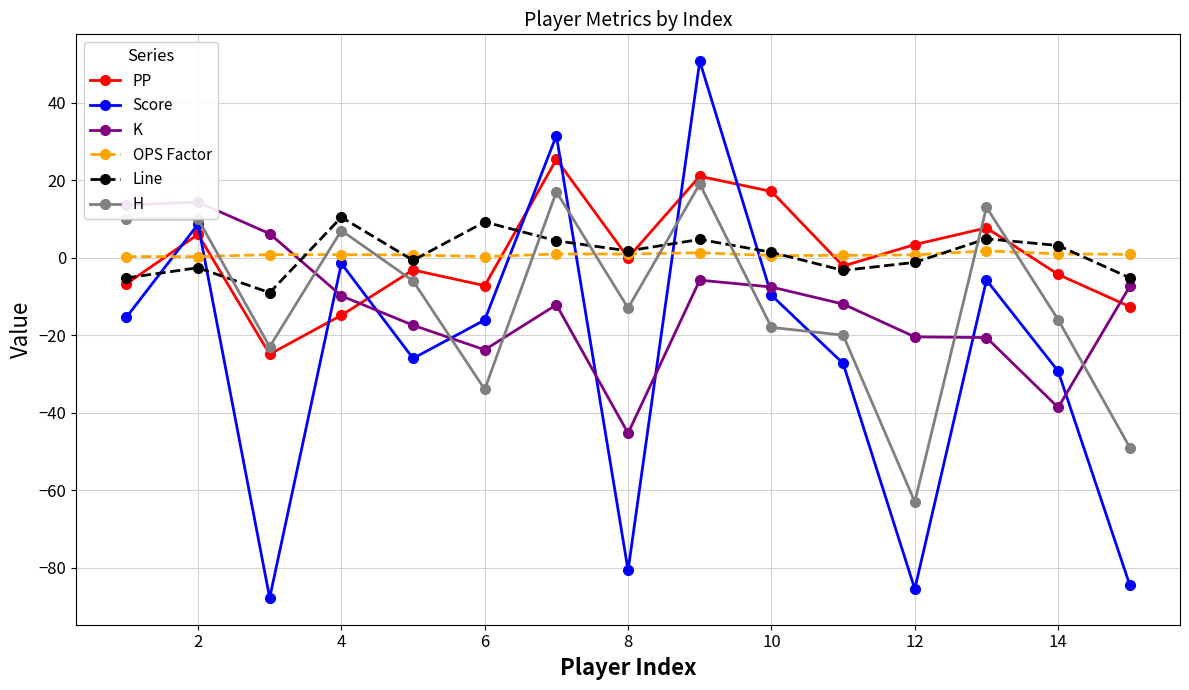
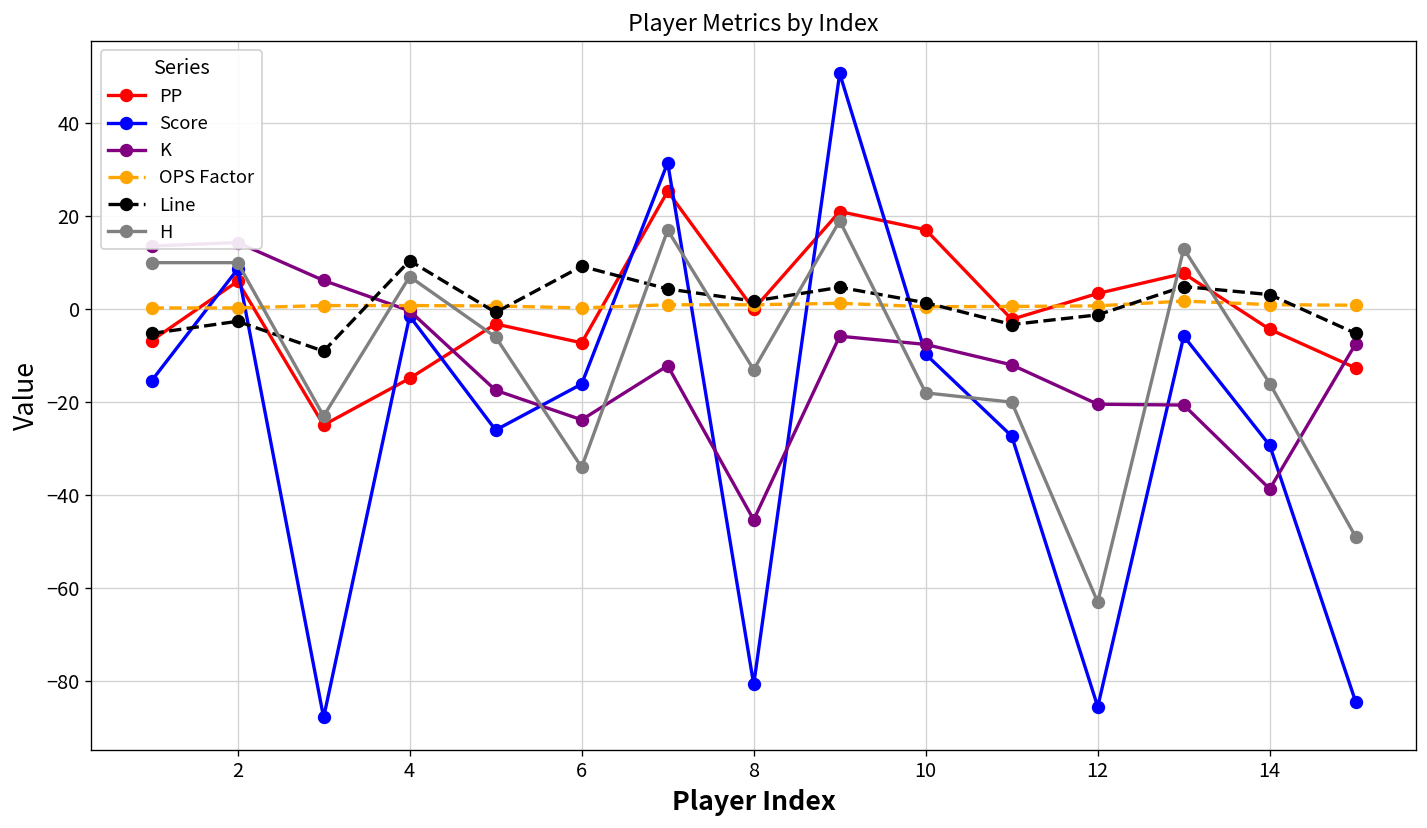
  {
    "PP": {
      "2": 6,
      "4": -15,
      "6": -7,
      "8": 0,
      "10": 17,
      "12": 3,
      "14": -4
    },
    "Score": {
      "2": 9,
      "4": -2,
      "6": -16,
      "8": -81,
      "10": -10,
      "12": -86,
      "14": -29
    },
    "K": {
-     "4": -10,
+     "4": 0,
      "6": -24,
      "8": -45,
      "10": -8,
      "12": -20,
      "14": -39
    },
    "OPS Factor": {
      "2": 0,
      "4": 1,
      "6": 0,
      "8": 1,
      "10": 1,
      "12": 1,
      "14": 1
    },
    "Line": {
      "2": -3,
      "4": 10,
      "6": 9,
      "8": 2,
      "10": 1,
      "12": -1,
      "14": 3
    },
    "H": {
      "4": 7,
      "6": -34,
      "8": -13,
      "10": -18,
      "12": -63,
      "14": -16
    }
  }
